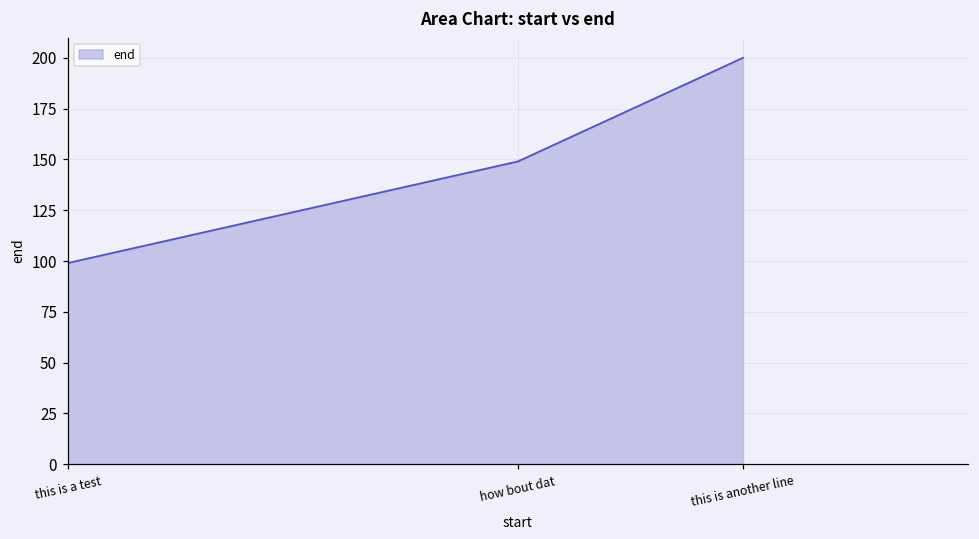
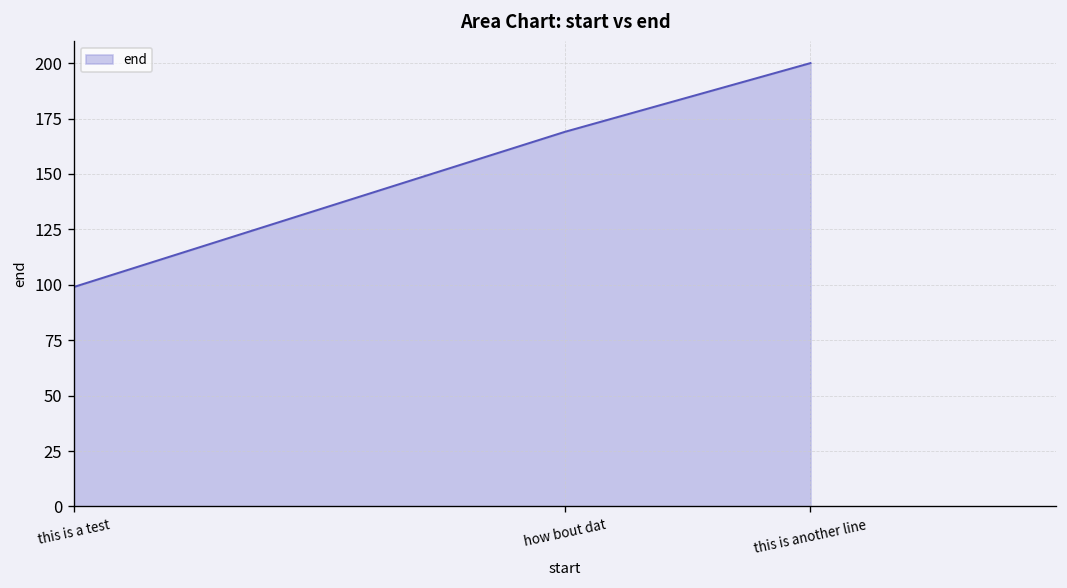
  {
    "this is a test": 99,
-   "how bout dat": 149,
+   "how bout dat": 169,
    "this is another line": 200
  }
